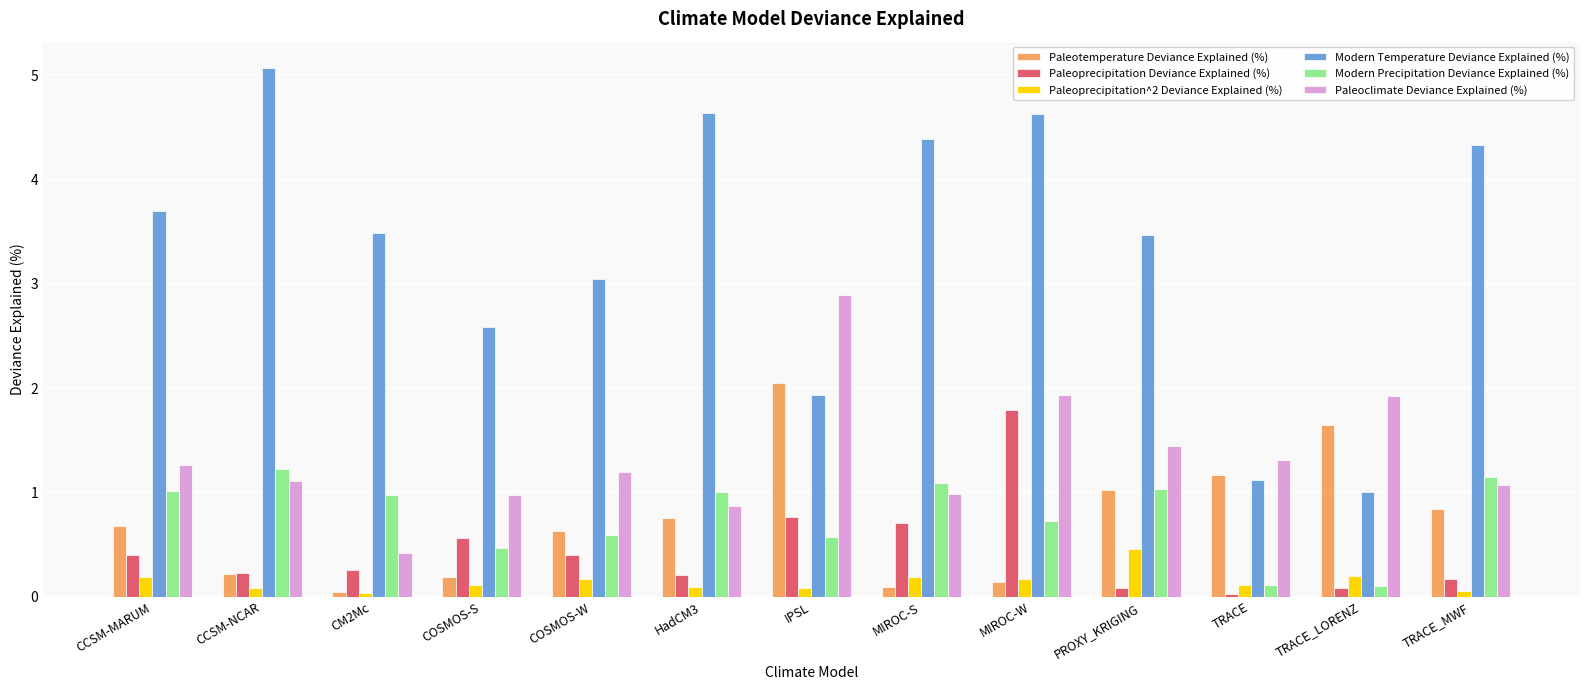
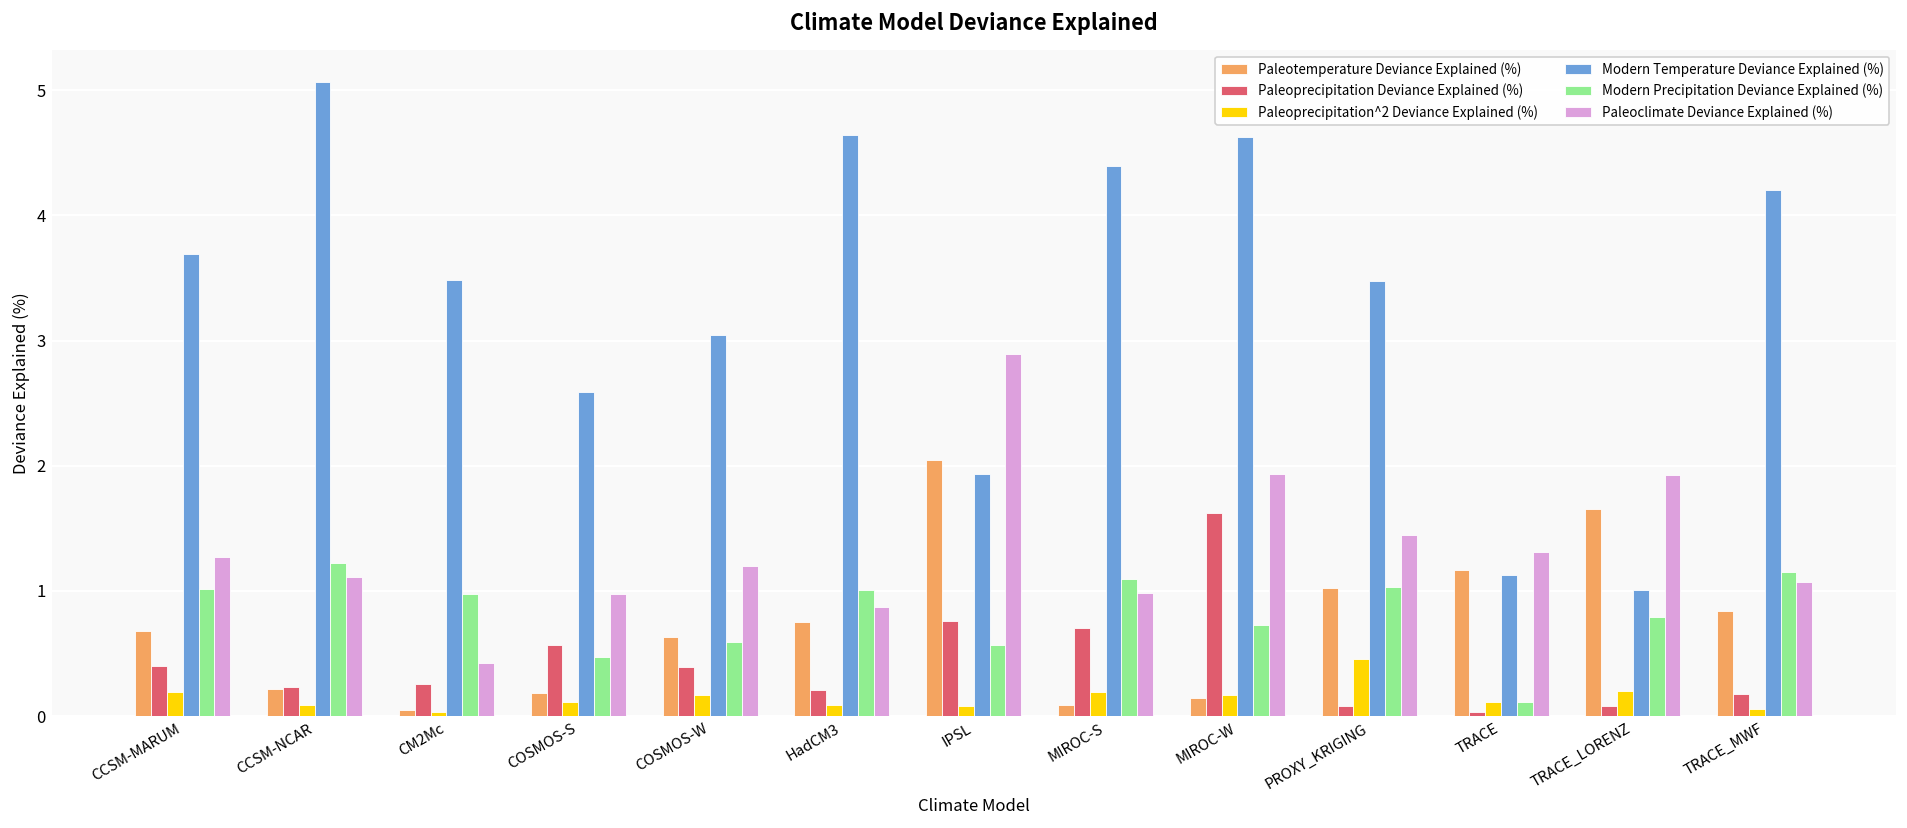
  {
    "Paleotemperature Deviance Explained (%)": {
      "CCSM-MARUM": 0.68,
      "CCSM-NCAR": 0.21,
      "CM2Mc": 0.05,
      "COSMOS-S": 0.19,
      "COSMOS-W": 0.63,
      "HadCM3": 0.75,
      "IPSL": 2.05,
      "MIROC-S": 0.09,
      "MIROC-W": 0.14,
      "PROXY_KRIGING": 1.02,
      "TRACE": 1.17,
      "TRACE_LORENZ": 1.65,
      "TRACE_MWF": 0.84
    },
    "Paleoprecipitation Deviance Explained (%)": {
      "CCSM-MARUM": 0.40,
      "CCSM-NCAR": 0.23,
      "CM2Mc": 0.26,
      "COSMOS-S": 0.56,
      "COSMOS-W": 0.40,
      "HadCM3": 0.21,
      "IPSL": 0.76,
      "MIROC-S": 0.70,
-     "MIROC-W": 1.79,
+     "MIROC-W": 1.62,
      "PROXY_KRIGING": 0.08,
      "TRACE": 0.03,
      "TRACE_LORENZ": 0.08,
      "TRACE_MWF": 0.17
    },
    "Paleoprecipitation^2 Deviance Explained (%)": {
      "CCSM-MARUM": 0.19,
      "CCSM-NCAR": 0.08,
      "CM2Mc": 0.04,
      "COSMOS-S": 0.11,
      "COSMOS-W": 0.17,
      "HadCM3": 0.09,
      "IPSL": 0.08,
      "MIROC-S": 0.19,
      "MIROC-W": 0.17,
      "PROXY_KRIGING": 0.46,
      "TRACE": 0.11,
      "TRACE_LORENZ": 0.20,
      "TRACE_MWF": 0.06
    },
    "Modern Temperature Deviance Explained (%)": {
      "CCSM-MARUM": 3.70,
      "CCSM-NCAR": 5.07,
      "CM2Mc": 3.48,
      "COSMOS-S": 2.59,
      "COSMOS-W": 3.05,
      "HadCM3": 4.64,
      "IPSL": 1.93,
      "MIROC-S": 4.39,
      "MIROC-W": 4.63,
      "PROXY_KRIGING": 3.47,
      "TRACE": 1.12,
      "TRACE_LORENZ": 1.00,
-     "TRACE_MWF": 4.33
+     "TRACE_MWF": 4.20
    },
    "Modern Precipitation Deviance Explained (%)": {
      "CCSM-MARUM": 1.01,
      "CCSM-NCAR": 1.23,
      "CM2Mc": 0.97,
      "COSMOS-S": 0.47,
      "COSMOS-W": 0.59,
      "HadCM3": 1.01,
      "IPSL": 0.57,
      "MIROC-S": 1.09,
      "MIROC-W": 0.73,
      "PROXY_KRIGING": 1.03,
      "TRACE": 0.11,
-     "TRACE_LORENZ": 0.11,
+     "TRACE_LORENZ": 0.79,
      "TRACE_MWF": 1.15
    },
    "Paleoclimate Deviance Explained (%)": {
      "CCSM-MARUM": 1.27,
      "CCSM-NCAR": 1.11,
      "CM2Mc": 0.42,
      "COSMOS-S": 0.97,
      "COSMOS-W": 1.20,
      "HadCM3": 0.87,
      "IPSL": 2.89,
      "MIROC-S": 0.98,
      "MIROC-W": 1.93,
      "PROXY_KRIGING": 1.45,
      "TRACE": 1.31,
      "TRACE_LORENZ": 1.93,
      "TRACE_MWF": 1.07
    }
  }
